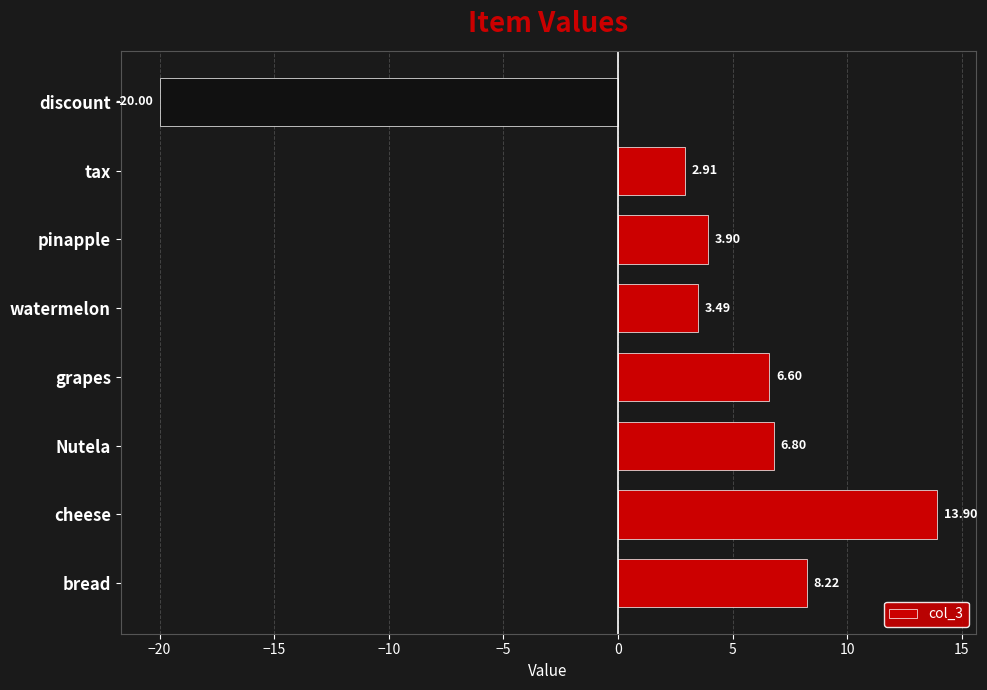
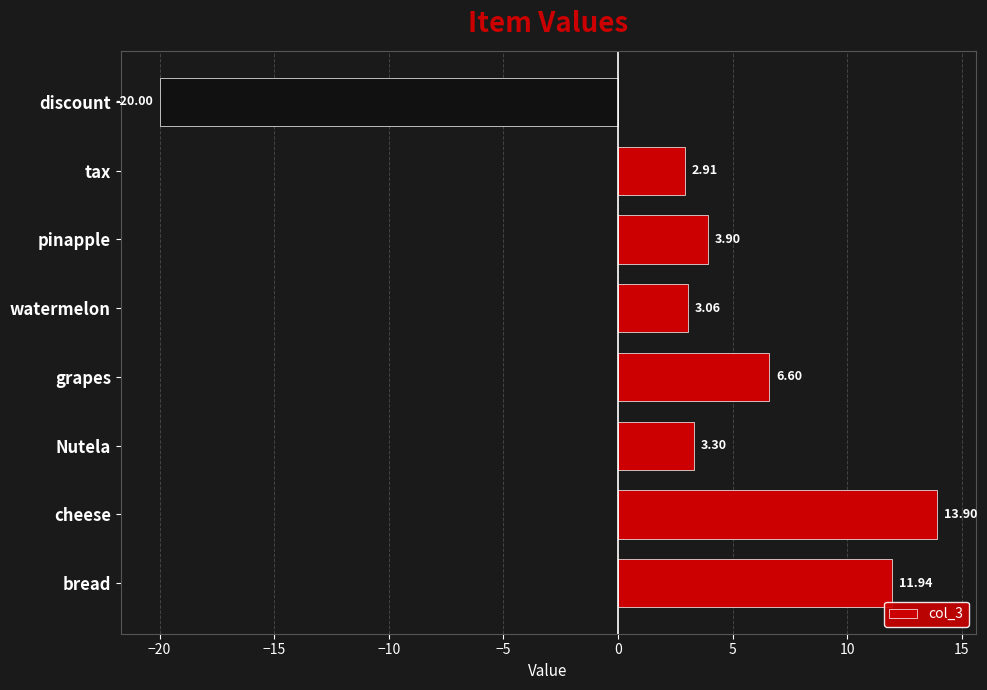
  {
    "discount": -20.00,
    "tax": 2.91,
    "pinapple": 3.90,
-   "watermelon": 3.49,
+   "watermelon": 3.06,
    "grapes": 6.60,
-   "Nutela": 6.80,
+   "Nutela": 3.30,
    "cheese": 13.90,
-   "bread": 8.22
+   "bread": 11.94
  }
